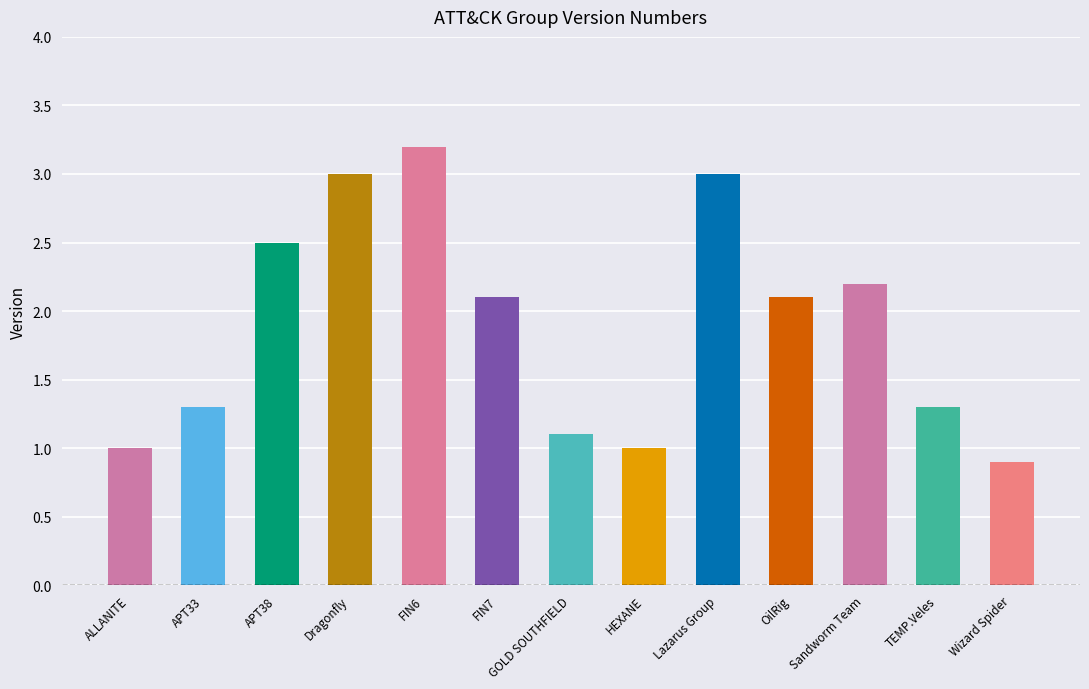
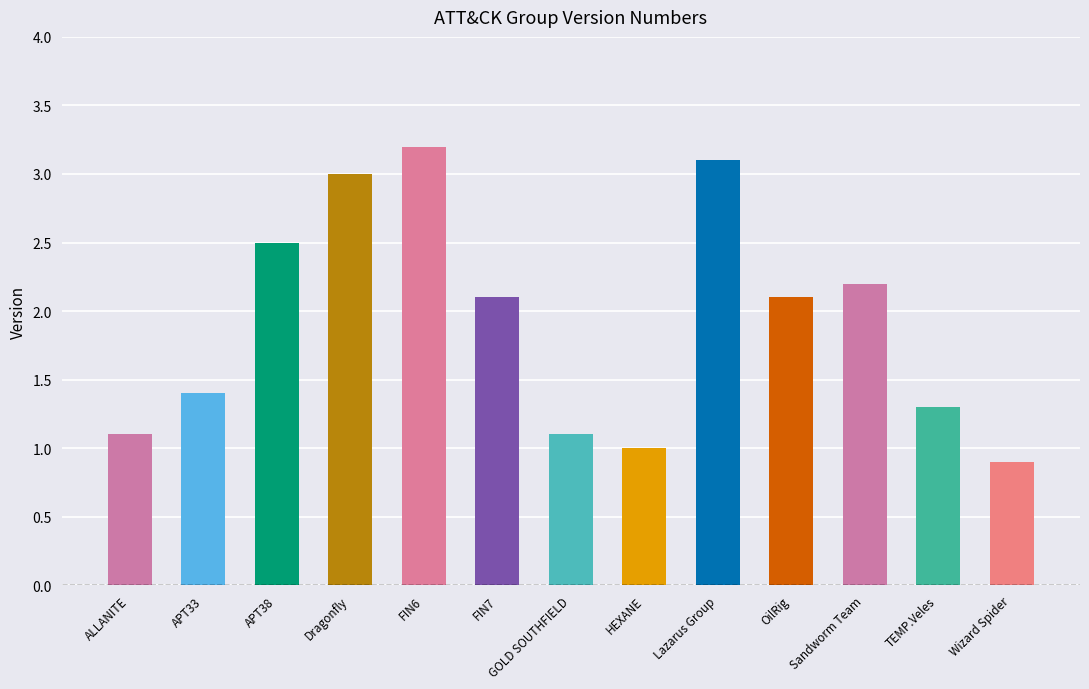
  {
-   "ALLANITE": 1.0,
-   "APT33": 1.3,
+   "ALLANITE": 1.1,
+   "APT33": 1.4,
    "APT38": 2.5,
    "Dragonfly": 3.0,
    "FIN6": 3.2,
    "FIN7": 2.1,
    "GOLD SOUTHFIELD": 1.1,
    "HEXANE": 1.0,
-   "Lazarus Group": 3.0,
+   "Lazarus Group": 3.1,
    "OilRig": 2.1,
    "Sandworm Team": 2.2,
    "TEMP.Veles": 1.3,
    "Wizard Spider": 0.9
  }
